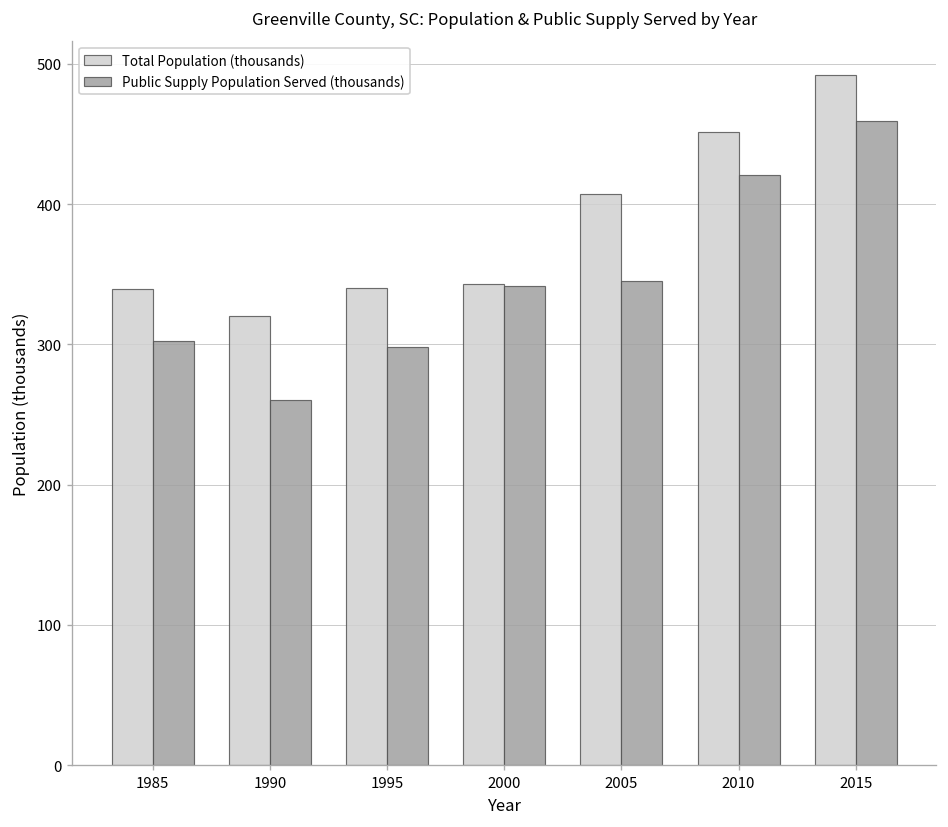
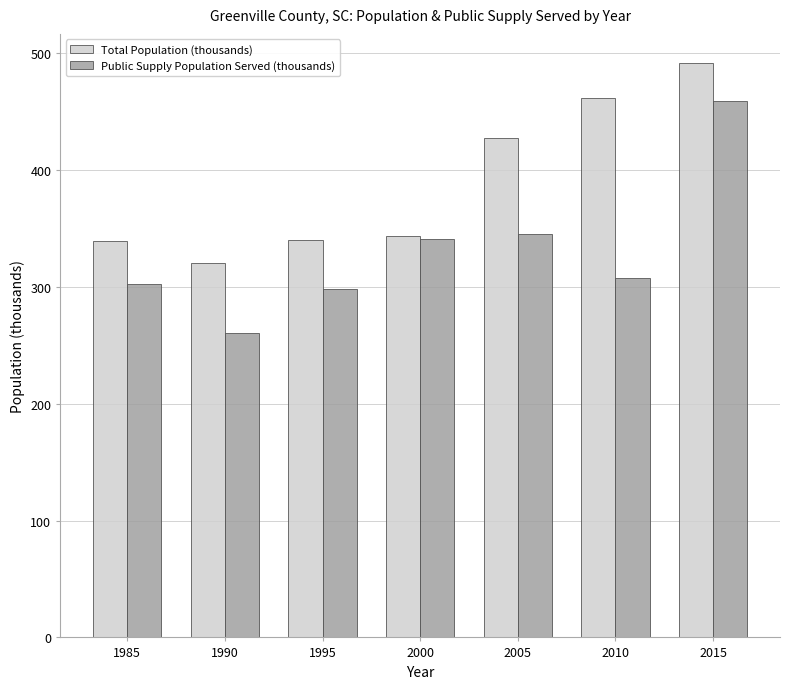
  {
    "Total Population (thousands)": {
      "1985": 339,
      "1990": 320,
      "1995": 340,
      "2000": 343,
-     "2005": 407,
-     "2010": 451,
+     "2005": 428,
+     "2010": 462,
      "2015": 492
    },
    "Public Supply Population Served (thousands)": {
      "1985": 302,
      "1990": 261,
      "1995": 298,
      "2000": 341,
      "2005": 345,
-     "2010": 421,
+     "2010": 307,
      "2015": 459
    }
  }
